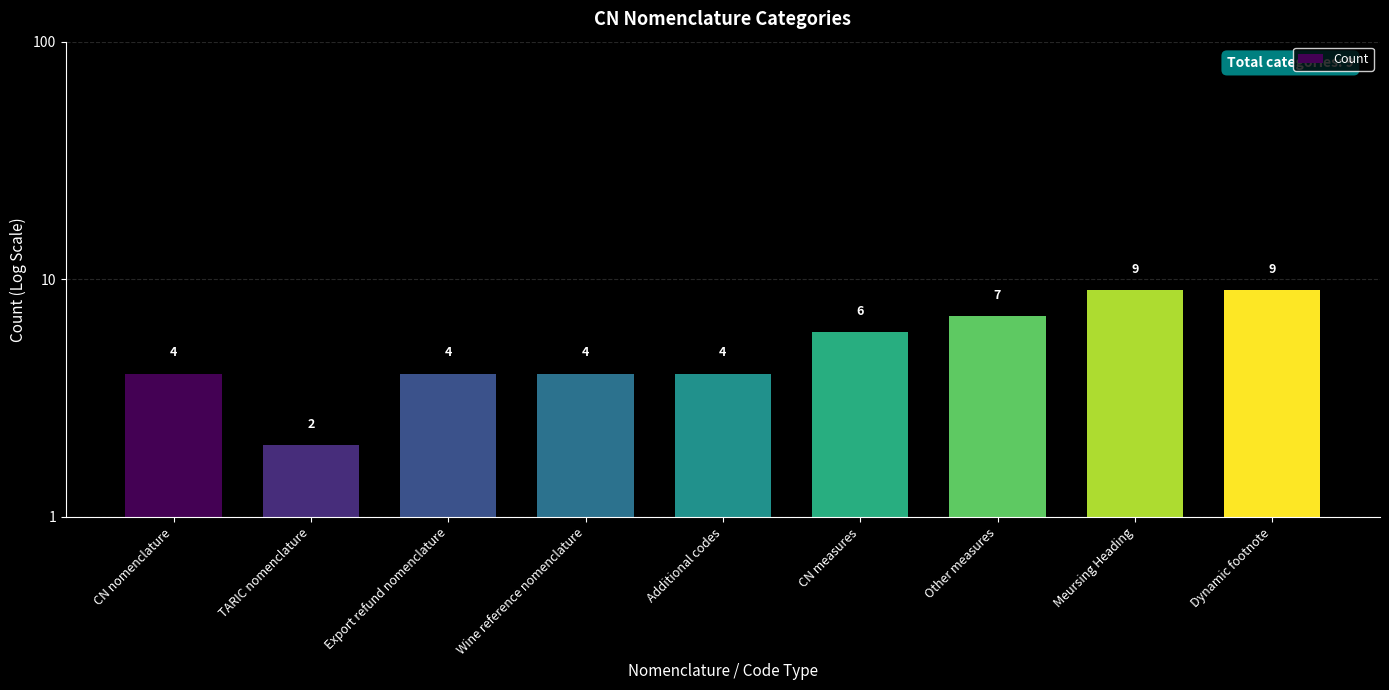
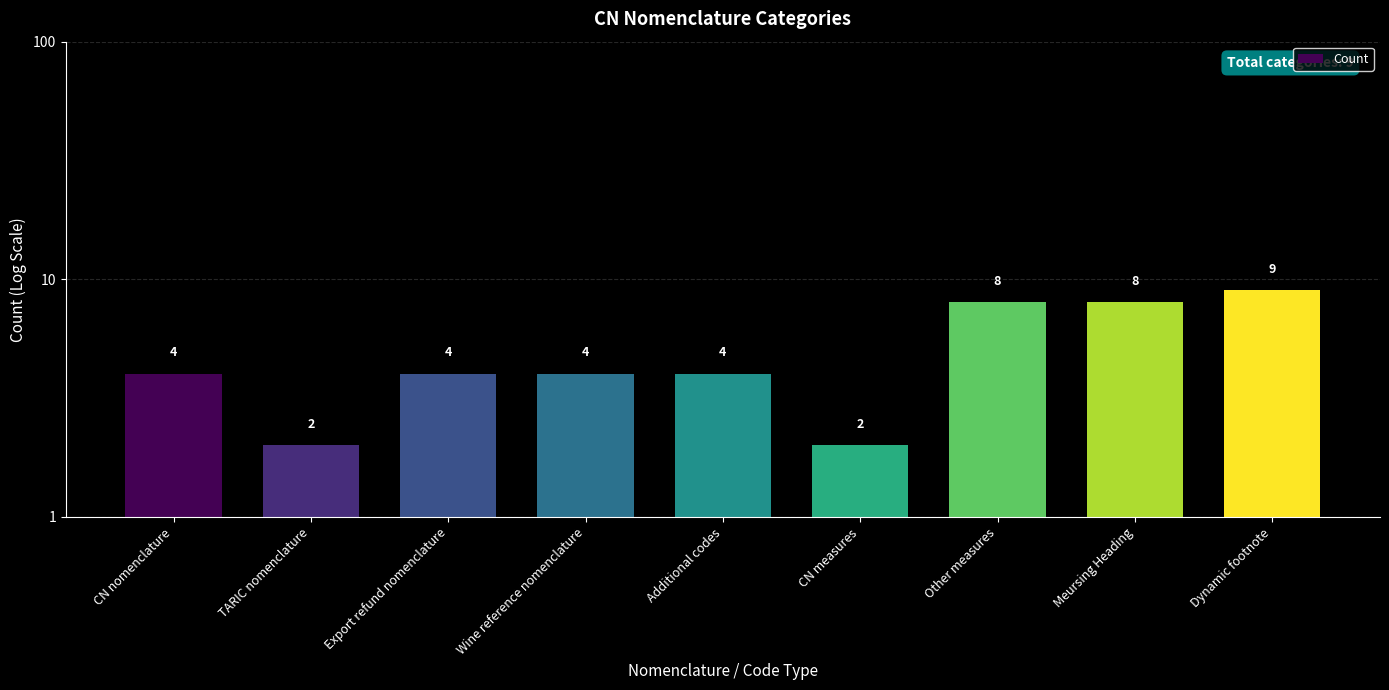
  {
    "CN nomenclature": 4,
    "TARIC nomenclature": 2,
    "Export refund nomenclature": 4,
    "Wine reference nomenclature": 4,
    "Additional codes": 4,
-   "CN measures": 6,
-   "Other measures": 7,
-   "Meursing Heading": 9,
+   "CN measures": 2,
+   "Other measures": 8,
+   "Meursing Heading": 8,
    "Dynamic footnote": 9
  }
